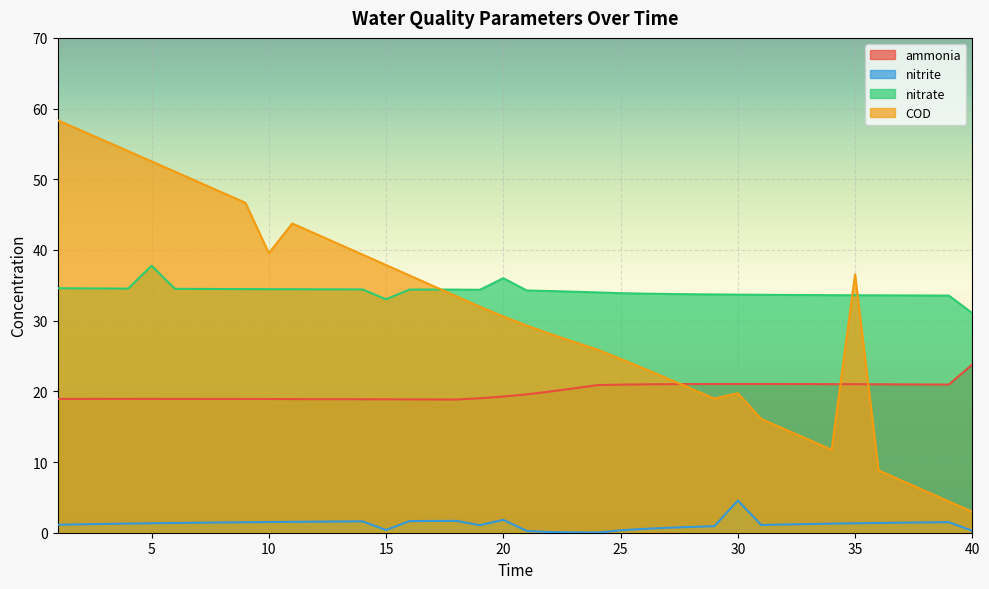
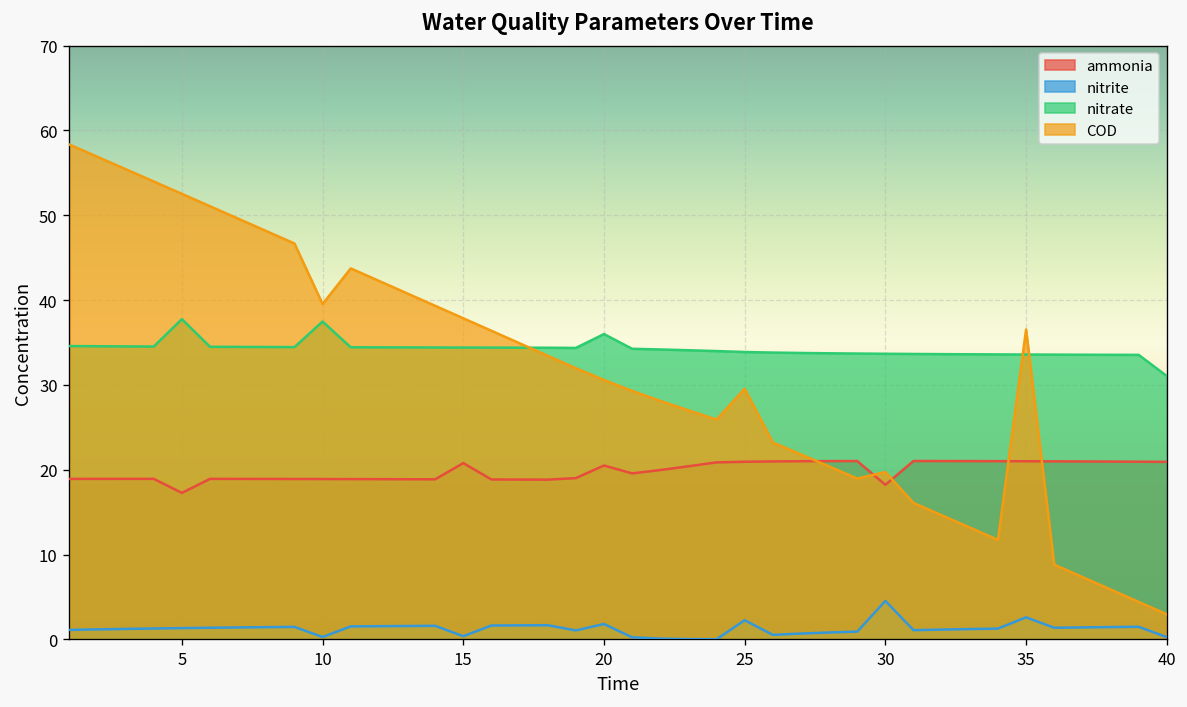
  {
    "ammonia": {
-     "5": 19,
+     "5": 17,
      "10": 19,
-     "15": 19,
-     "20": 19,
+     "15": 21,
+     "20": 21,
      "25": 21,
-     "30": 21,
+     "30": 18,
      "35": 21,
-     "40": 24
+     "40": 21
    },
    "nitrite": {
      "5": 1,
-     "10": 2,
+     "10": 0,
      "15": 0,
      "20": 2,
-     "25": 0,
+     "25": 2,
      "30": 5,
-     "35": 1,
+     "35": 3,
      "40": 0
    },
    "nitrate": {
      "5": 38,
-     "10": 34,
-     "15": 33,
+     "10": 37,
+     "15": 34,
      "20": 36,
      "25": 34,
      "30": 34,
      "35": 34,
      "40": 31
    },
    "COD": {
      "5": 53,
      "10": 40,
      "15": 38,
      "20": 31,
-     "25": 25,
+     "25": 30,
      "30": 20,
      "35": 37,
      "40": 3
    }
  }
